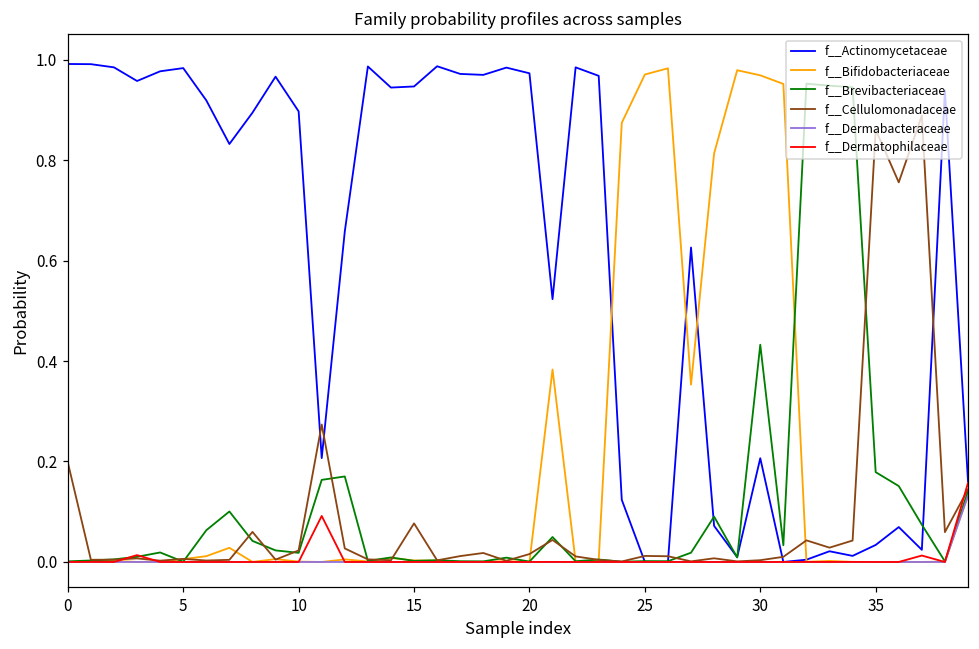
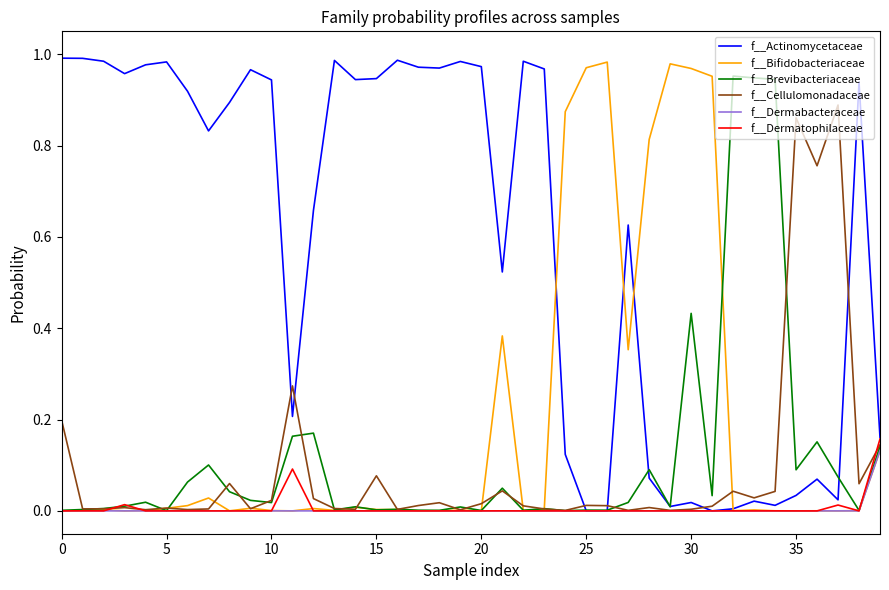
  {
    "f__Actinomycetaceae": {
      "0": 0.99,
      "5": 0.98,
-     "10": 0.90,
+     "10": 0.94,
      "15": 0.95,
      "20": 0.97,
-     "30": 0.21,
+     "30": 0.02,
      "35": 0.03
    },
    "f__Bifidobacteriaceae": {
      "25": 0.97,
      "30": 0.97
    },
    "f__Brevibacteriaceae": {
      "30": 0.43,
-     "35": 0.18
+     "35": 0.09
    },
    "f__Cellulomonadaceae": {
      "0": 0.20,
      "15": 0.08,
      "20": 0.02,
      "25": 0.01
    }
  }
